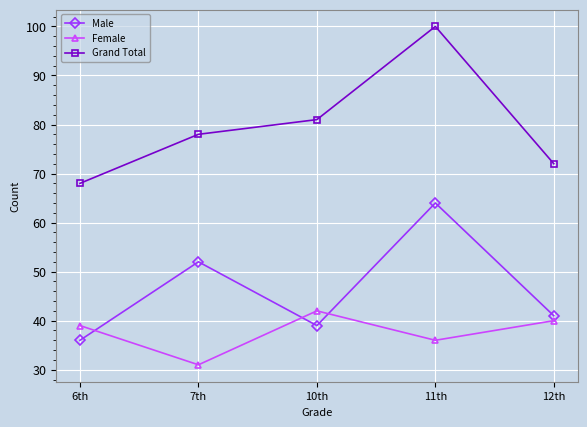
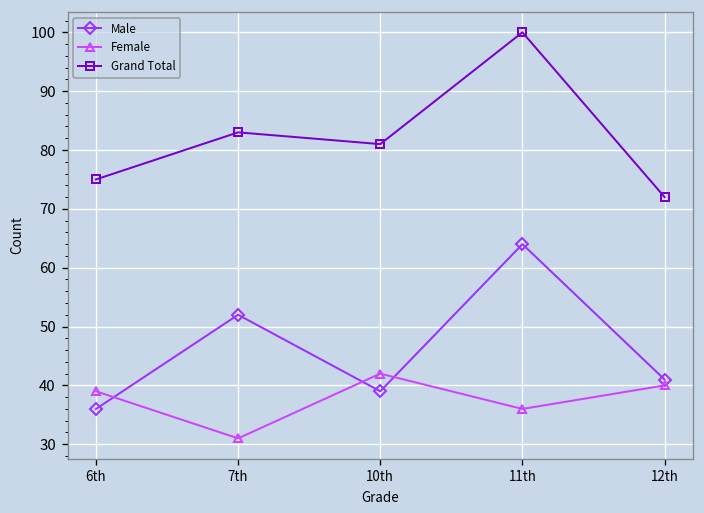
  {
    "Grand Total": {
-     "6th": 68,
-     "7th": 78,
+     "6th": 75,
+     "7th": 83,
      "10th": 81,
      "11th": 100,
      "12th": 72
    }
  }
